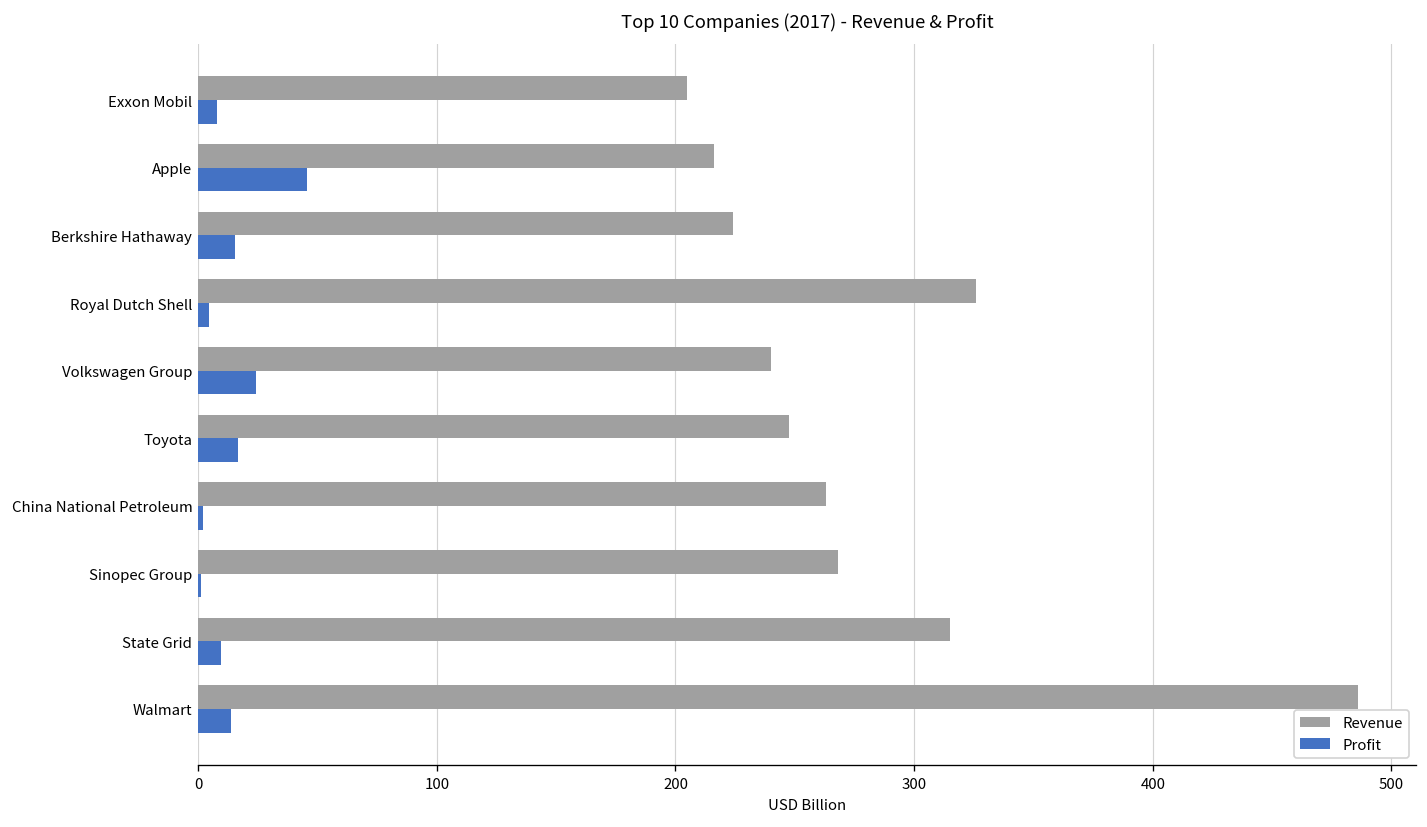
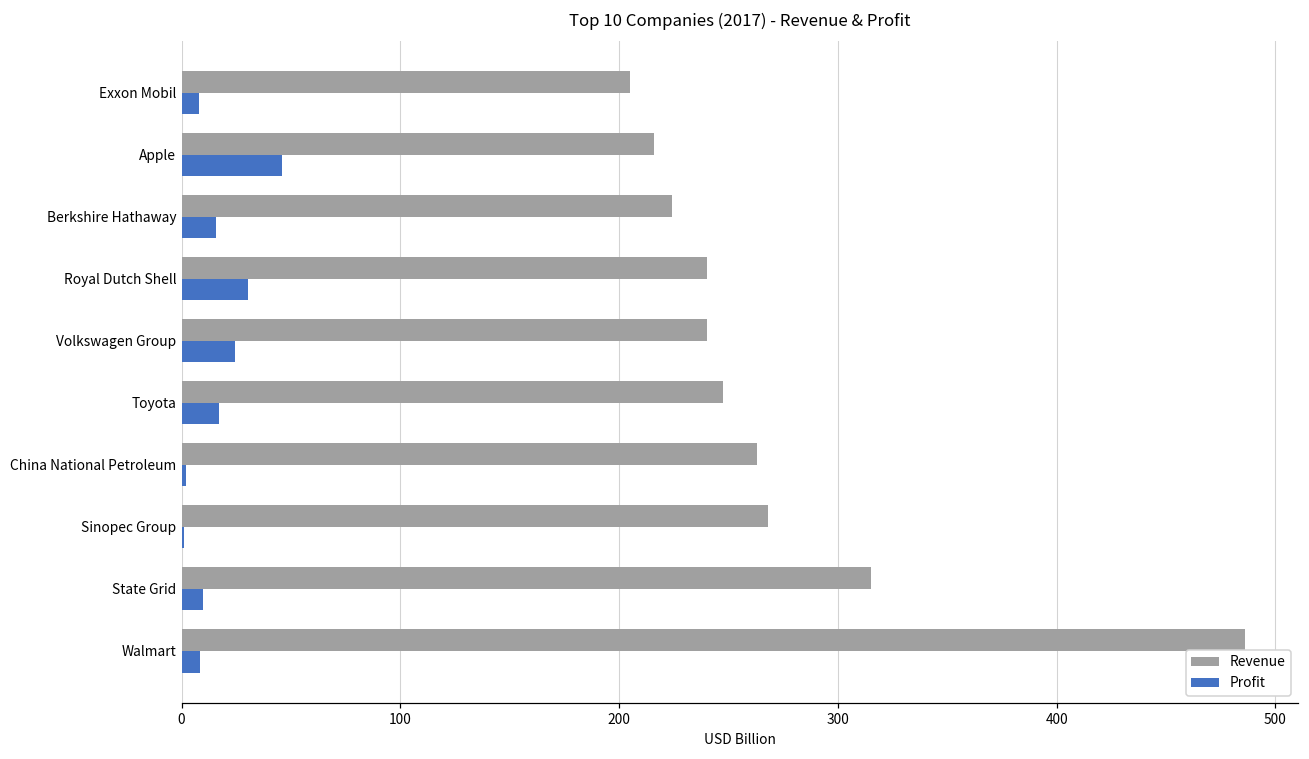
  {
    "Revenue": {
      "Exxon Mobil": 205,
      "Apple": 216,
      "Berkshire Hathaway": 224,
-     "Royal Dutch Shell": 326,
+     "Royal Dutch Shell": 240,
      "Volkswagen Group": 240,
      "Toyota": 248,
      "China National Petroleum": 263,
      "Sinopec Group": 268,
      "State Grid": 315,
      "Walmart": 486
    },
    "Profit": {
      "Exxon Mobil": 8,
      "Apple": 46,
      "Berkshire Hathaway": 16,
-     "Royal Dutch Shell": 5,
+     "Royal Dutch Shell": 30,
      "Volkswagen Group": 24,
      "Toyota": 17,
      "China National Petroleum": 2,
      "Sinopec Group": 1,
      "State Grid": 10,
-     "Walmart": 14
+     "Walmart": 9
    }
  }
